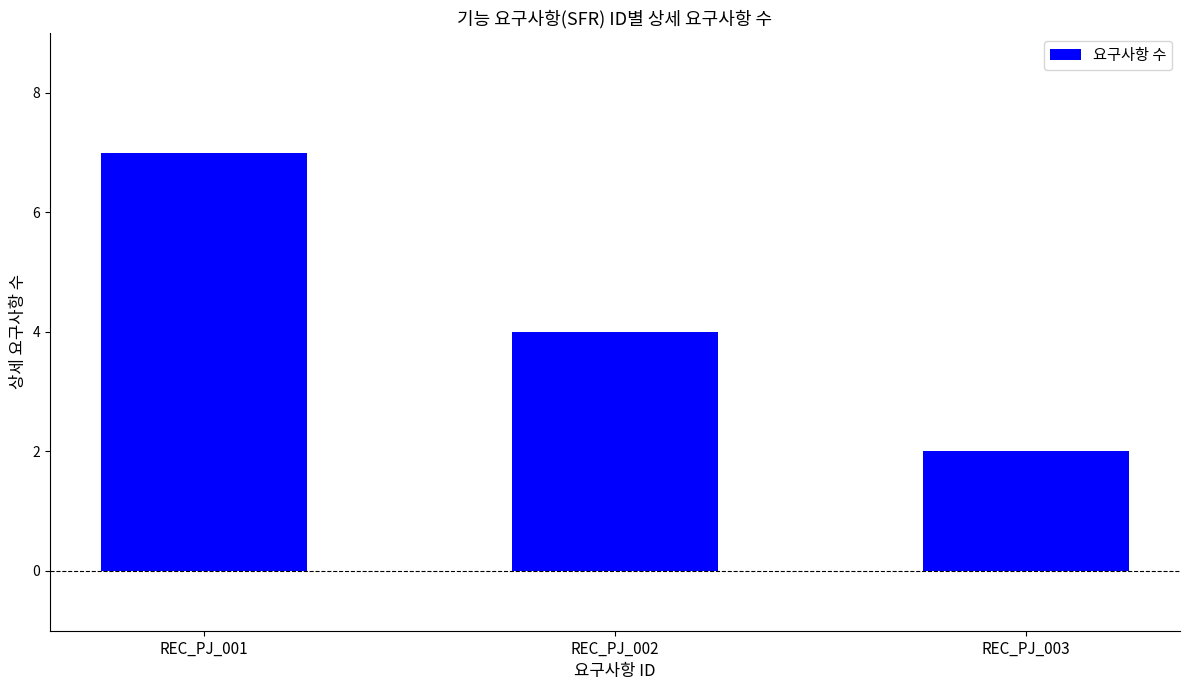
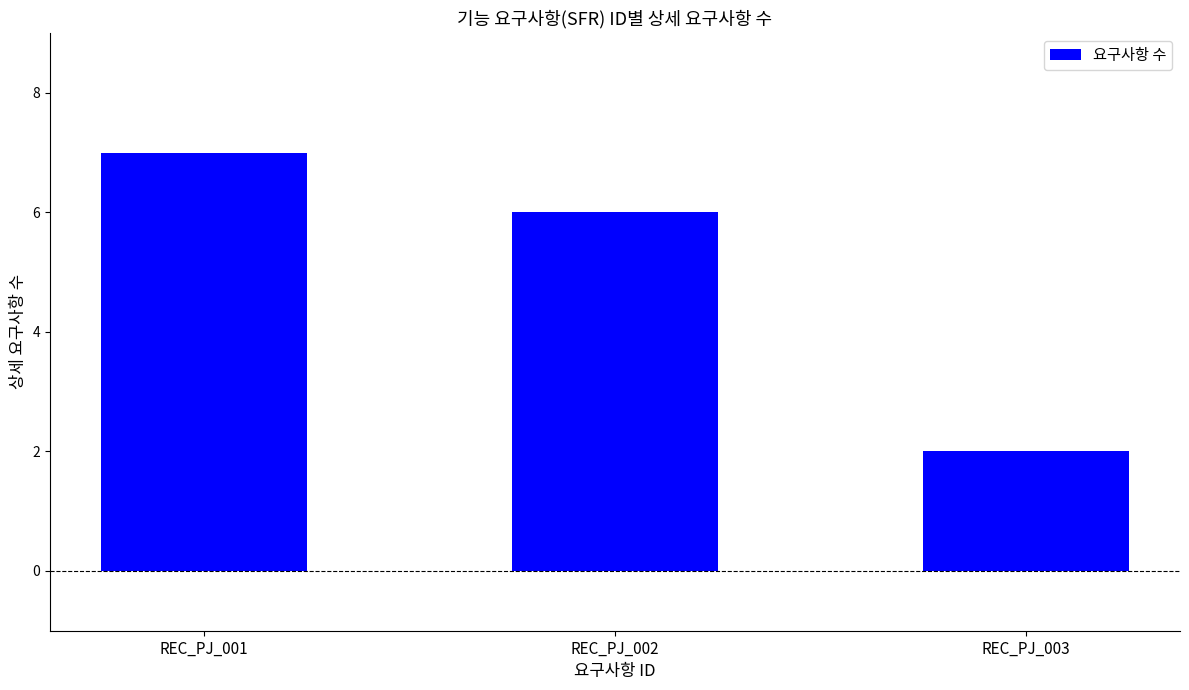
  {
    "REC_PJ_001": 7,
-   "REC_PJ_002": 4,
+   "REC_PJ_002": 6,
    "REC_PJ_003": 2
  }
